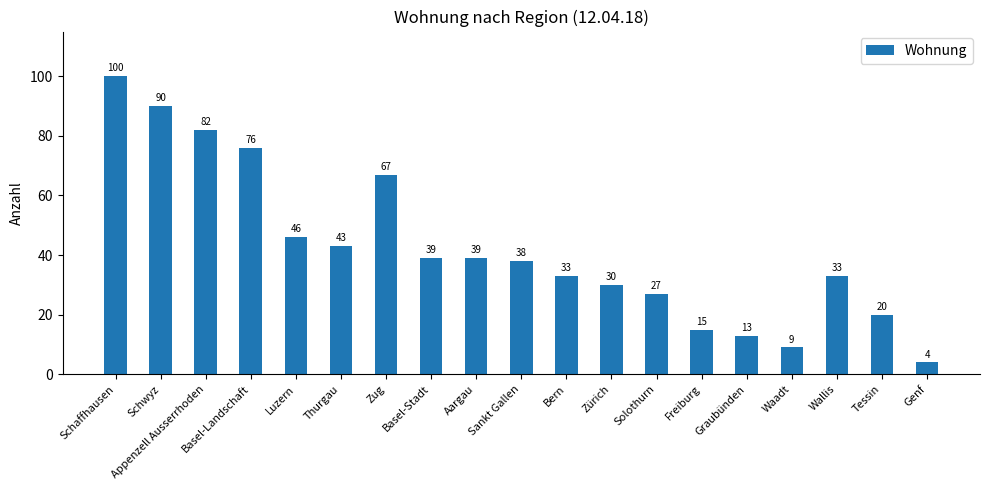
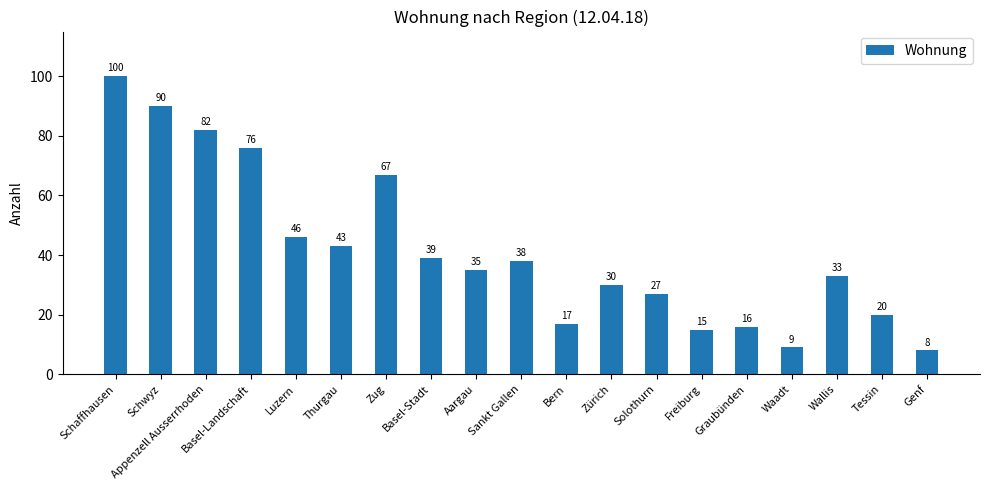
  {
    "Schaffhausen": 100,
    "Schwyz": 90,
    "Appenzell Ausserrhoden": 82,
    "Basel-Landschaft": 76,
    "Luzern": 46,
    "Thurgau": 43,
    "Zug": 67,
    "Basel-Stadt": 39,
-   "Aargau": 39,
+   "Aargau": 35,
    "Sankt Gallen": 38,
-   "Bern": 33,
+   "Bern": 17,
    "Zürich": 30,
    "Solothurn": 27,
    "Freiburg": 15,
-   "Graubünden": 13,
+   "Graubünden": 16,
    "Waadt": 9,
    "Wallis": 33,
    "Tessin": 20,
-   "Genf": 4
+   "Genf": 8
  }
